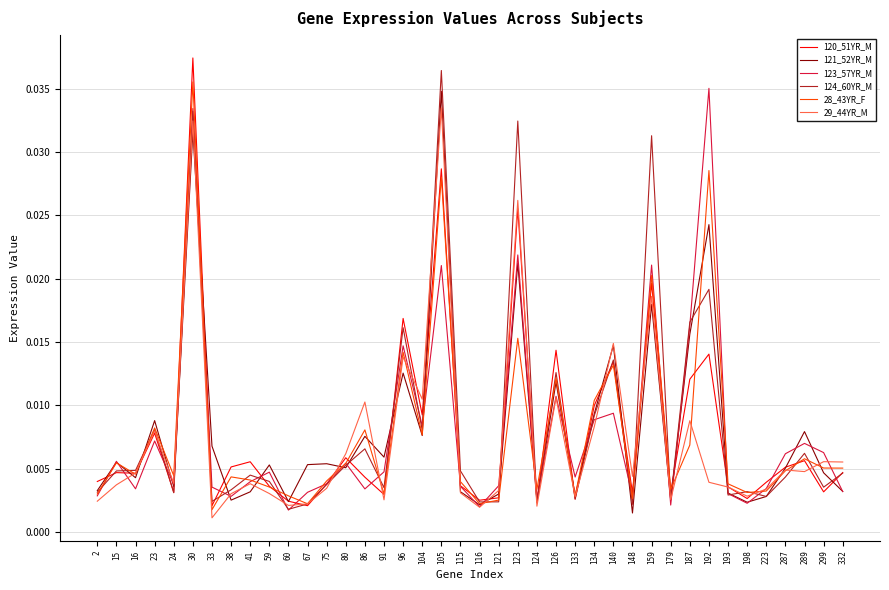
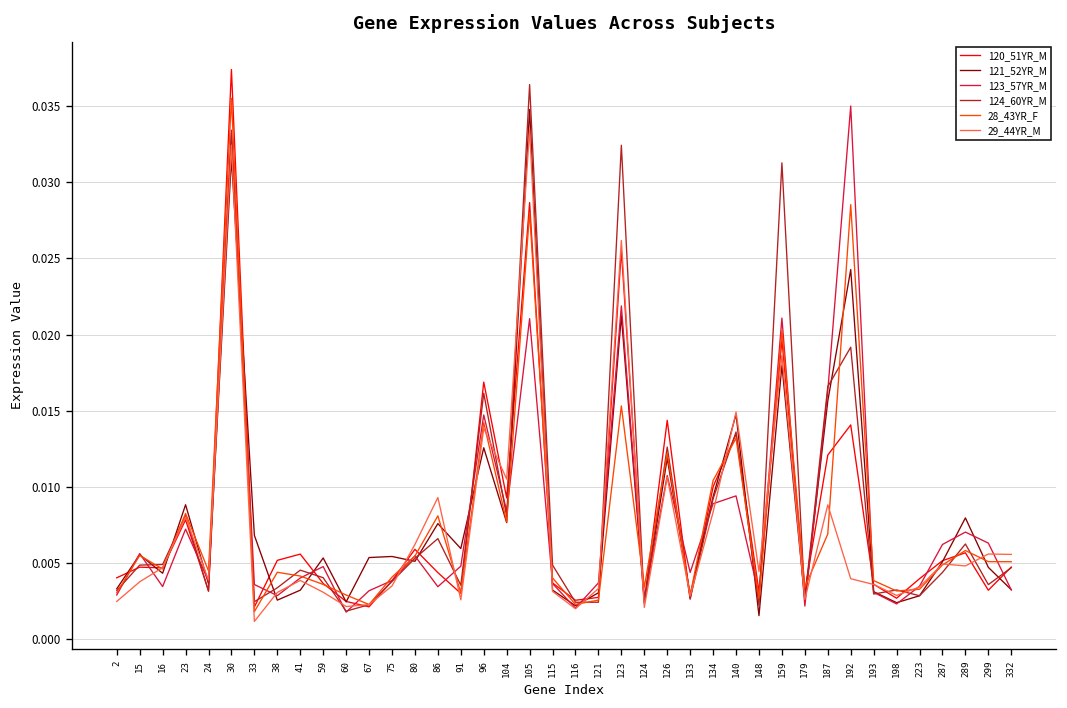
  {
    "120_51YR_M": {
      "2": 0.0040,
      "30": 0.0374,
      "33": 0.0021,
      "38": 0.0051,
      "41": 0.0056,
      "80": 0.0059,
      "86": 0.0043,
      "96": 0.0169,
      "104": 0.0093,
      "105": 0.0287,
      "123": 0.0255,
      "126": 0.0144,
      "134": 0.0100,
      "148": 0.0031,
      "159": 0.0197,
      "179": 0.0031,
      "187": 0.0121,
      "192": 0.0141,
      "223": 0.0039,
      "299": 0.0032
    },
    "121_52YR_M": {
      "16": 0.0043,
      "23": 0.0088,
      "30": 0.0316,
      "33": 0.0068,
      "38": 0.0025,
      "41": 0.0032,
      "59": 0.0053,
      "67": 0.0053,
      "75": 0.0054,
      "86": 0.0076,
      "91": 0.0059,
      "96": 0.0126,
      "105": 0.0348,
      "121": 0.0030,
      "123": 0.0212,
      "126": 0.0119,
      "148": 0.0015,
      "159": 0.0180,
      "187": 0.0156,
      "192": 0.0243,
      "289": 0.0079,
      "299": 0.0047
    },
    "28_43YR_F": {
      "24": 0.0045,
      "30": 0.0355,
      "33": 0.0018,
      "38": 0.0044,
      "60": 0.0029,
      "75": 0.0040,
      "86": 0.0081,
      "96": 0.0142,
      "105": 0.0280,
      "115": 0.0040,
      "123": 0.0153,
      "124": 0.0034,
      "126": 0.0122,
      "134": 0.0104,
      "140": 0.0132,
      "159": 0.0203,
      "179": 0.0034,
      "187": 0.0069,
      "192": 0.0285,
      "193": 0.0038,
      "299": 0.0051,
      "332": 0.0051
    },
    "29_44YR_M": {
      "2": 0.0024,
      "15": 0.0037,
      "30": 0.0325,
      "33": 0.0011,
      "38": 0.0030,
      "59": 0.0031,
      "60": 0.0021,
      "75": 0.0035,
      "80": 0.0062,
-     "86": 0.0103,
+     "86": 0.0093,
      "91": 0.0026,
      "96": 0.0138,
      "104": 0.0105,
      "105": 0.0335,
      "121": 0.0033,
      "123": 0.0262,
      "124": 0.0021,
      "134": 0.0083,
      "148": 0.0044,
      "159": 0.0186,
      "187": 0.0088,
      "192": 0.0039,
      "289": 0.0048,
      "299": 0.0056,
      "332": 0.0055
    }
  }
